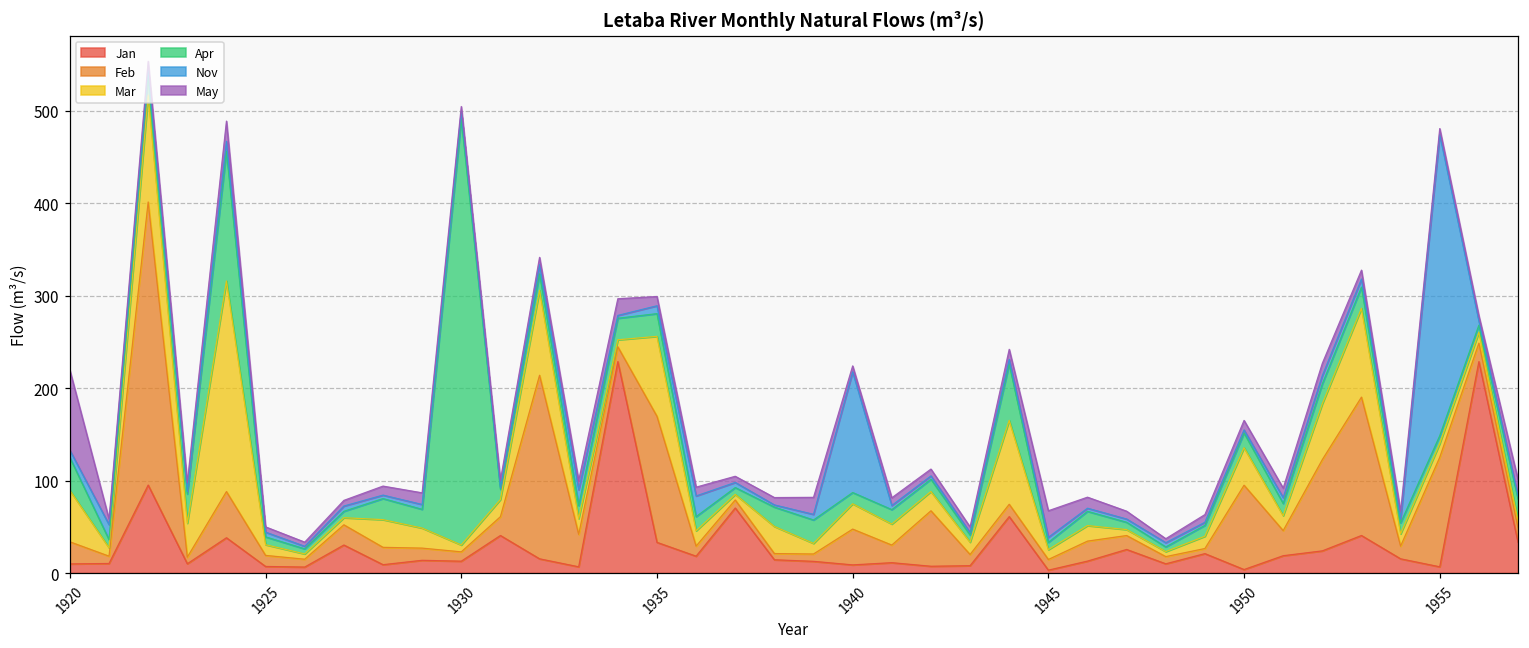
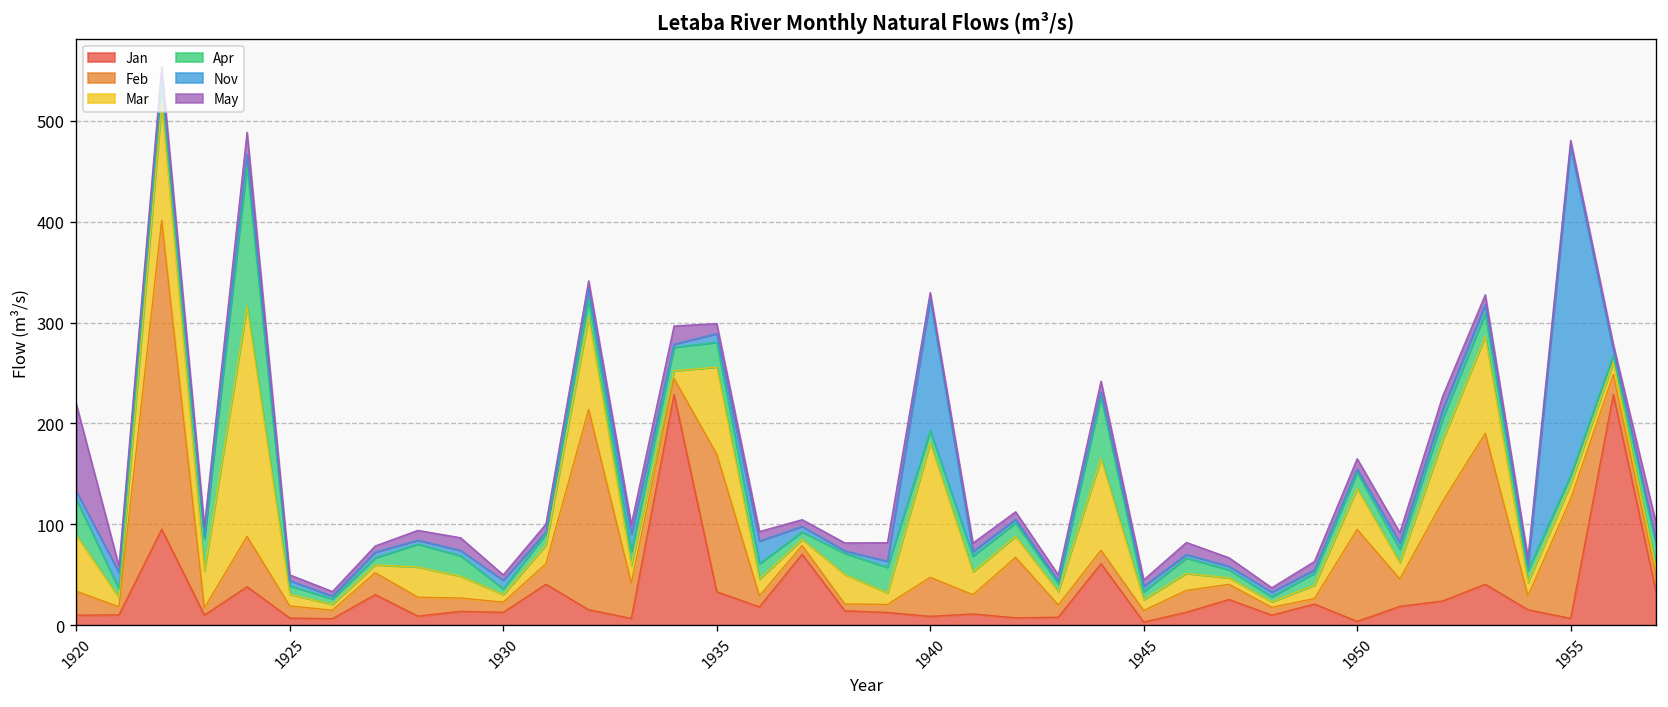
  {
    "Mar": {
      "1920": 60,
      "1925": 10,
      "1930": 10,
      "1935": 90,
-     "1940": 30,
+     "1940": 130,
      "1945": 10,
      "1950": 40,
      "1955": 10
    },
    "Apr": {
      "1920": 40,
      "1925": 10,
-     "1930": 460,
+     "1930": 10,
      "1935": 20,
      "1940": 10,
      "1945": 10,
      "1950": 20,
      "1955": 10
    },
    "Nov": {
      "1920": 10,
      "1925": 10,
      "1930": 10,
      "1935": 10,
      "1940": 130,
      "1945": 10,
      "1950": 0,
      "1955": 330
    },
    "May": {
      "1920": 90,
      "1925": 10,
      "1930": 10,
      "1935": 10,
      "1940": 10,
-     "1945": 30,
+     "1945": 10,
      "1950": 10,
      "1955": 10
    }
  }
